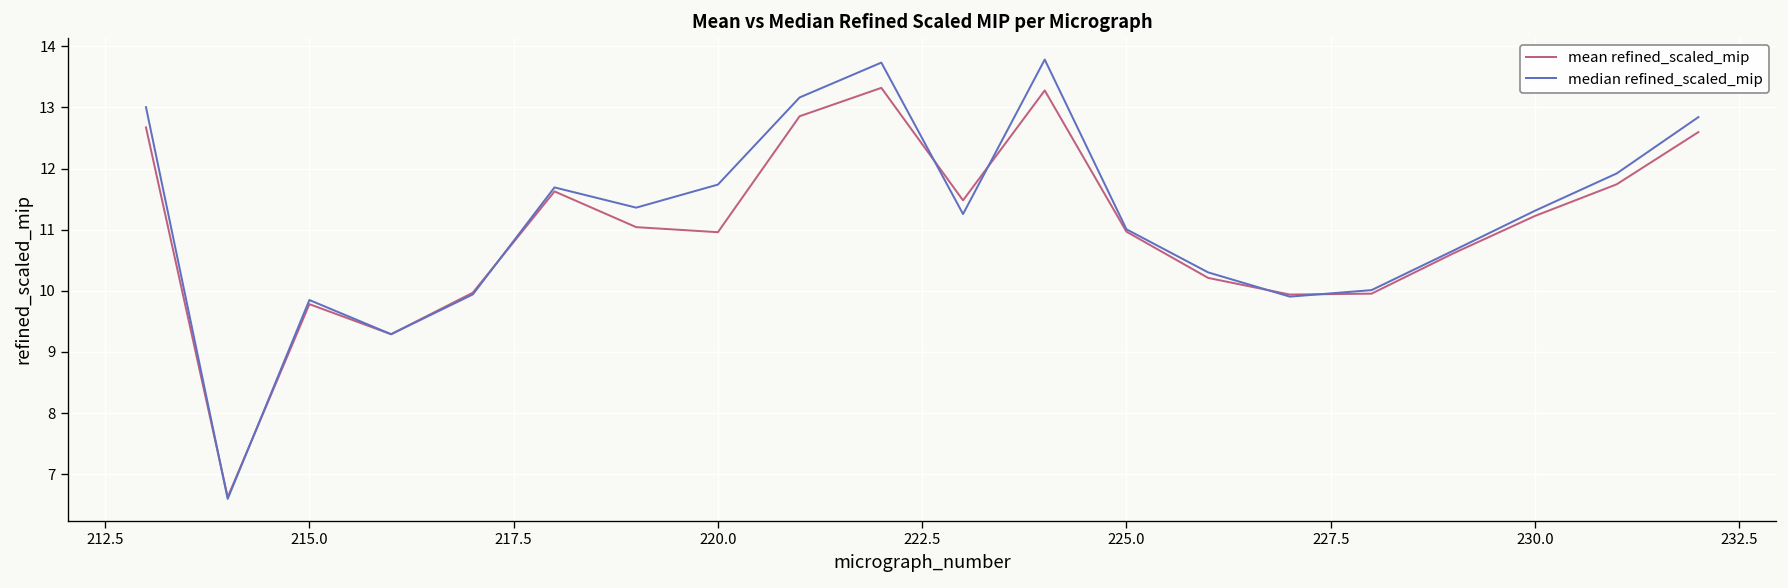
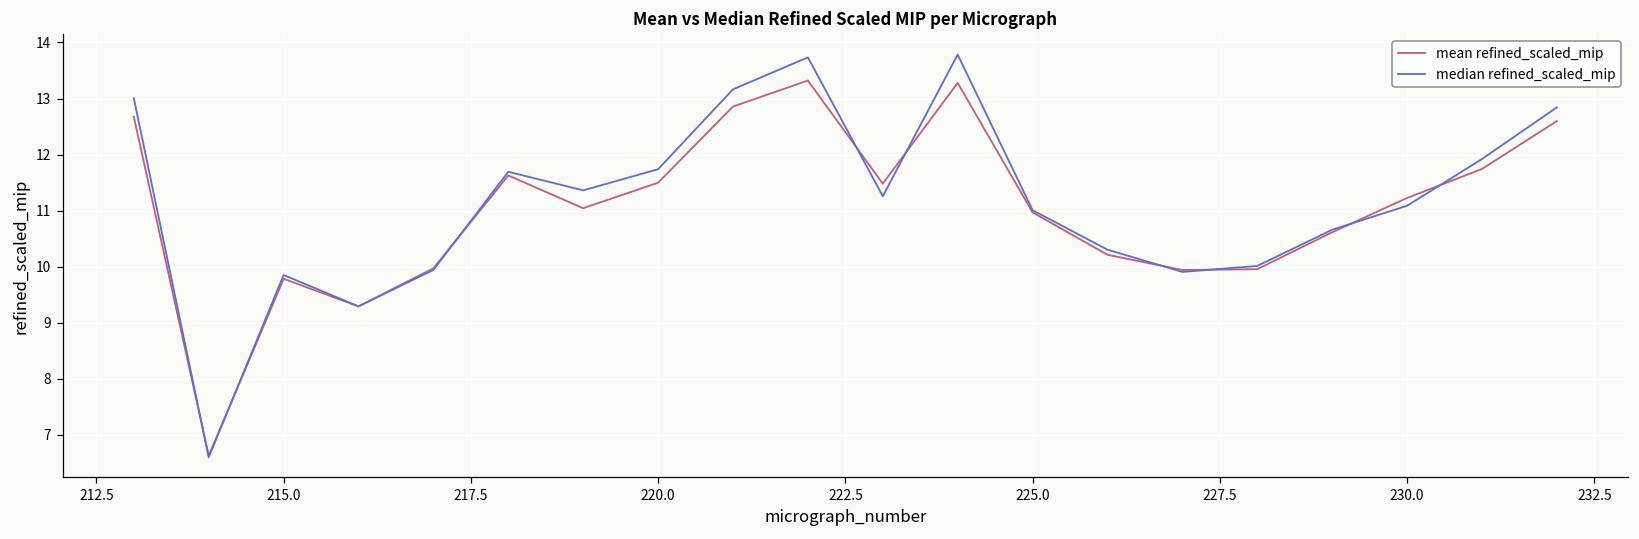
  {
    "mean refined_scaled_mip": {
      "215.0": 9.8,
-     "220.0": 11.0,
+     "220.0": 11.5,
      "230.0": 11.2
    },
    "median refined_scaled_mip": {
      "215.0": 9.9,
      "220.0": 11.7,
-     "230.0": 11.3
+     "230.0": 11.1
    }
  }
